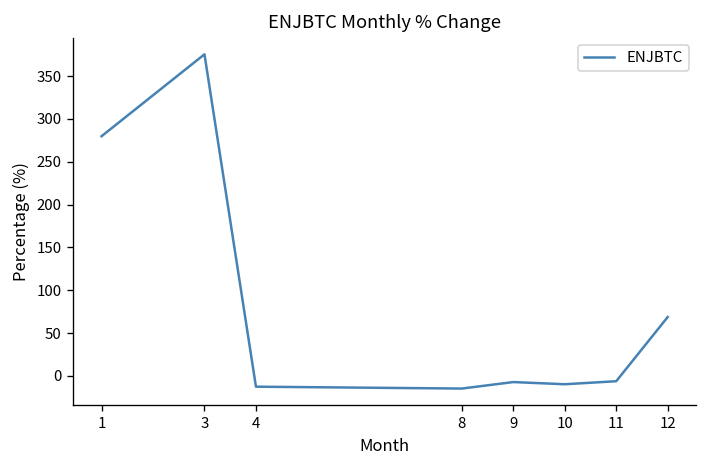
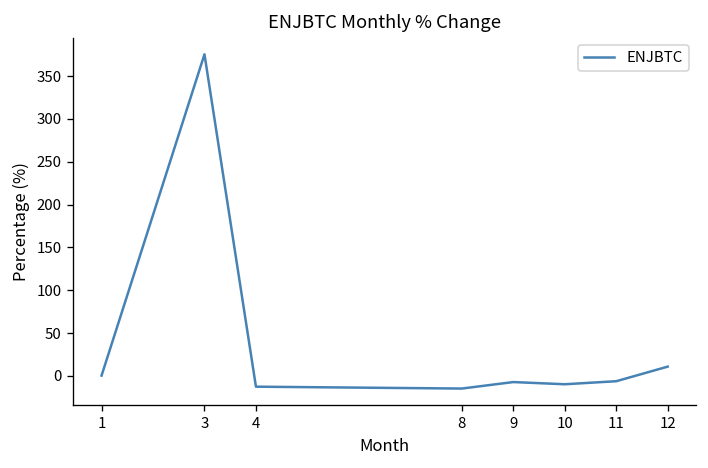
  {
-   "1": 280,
+   "1": 0,
    "3": 380,
    "4": -10,
    "8": -10,
    "9": -10,
    "10": -10,
    "11": -10,
-   "12": 70
+   "12": 10
  }
